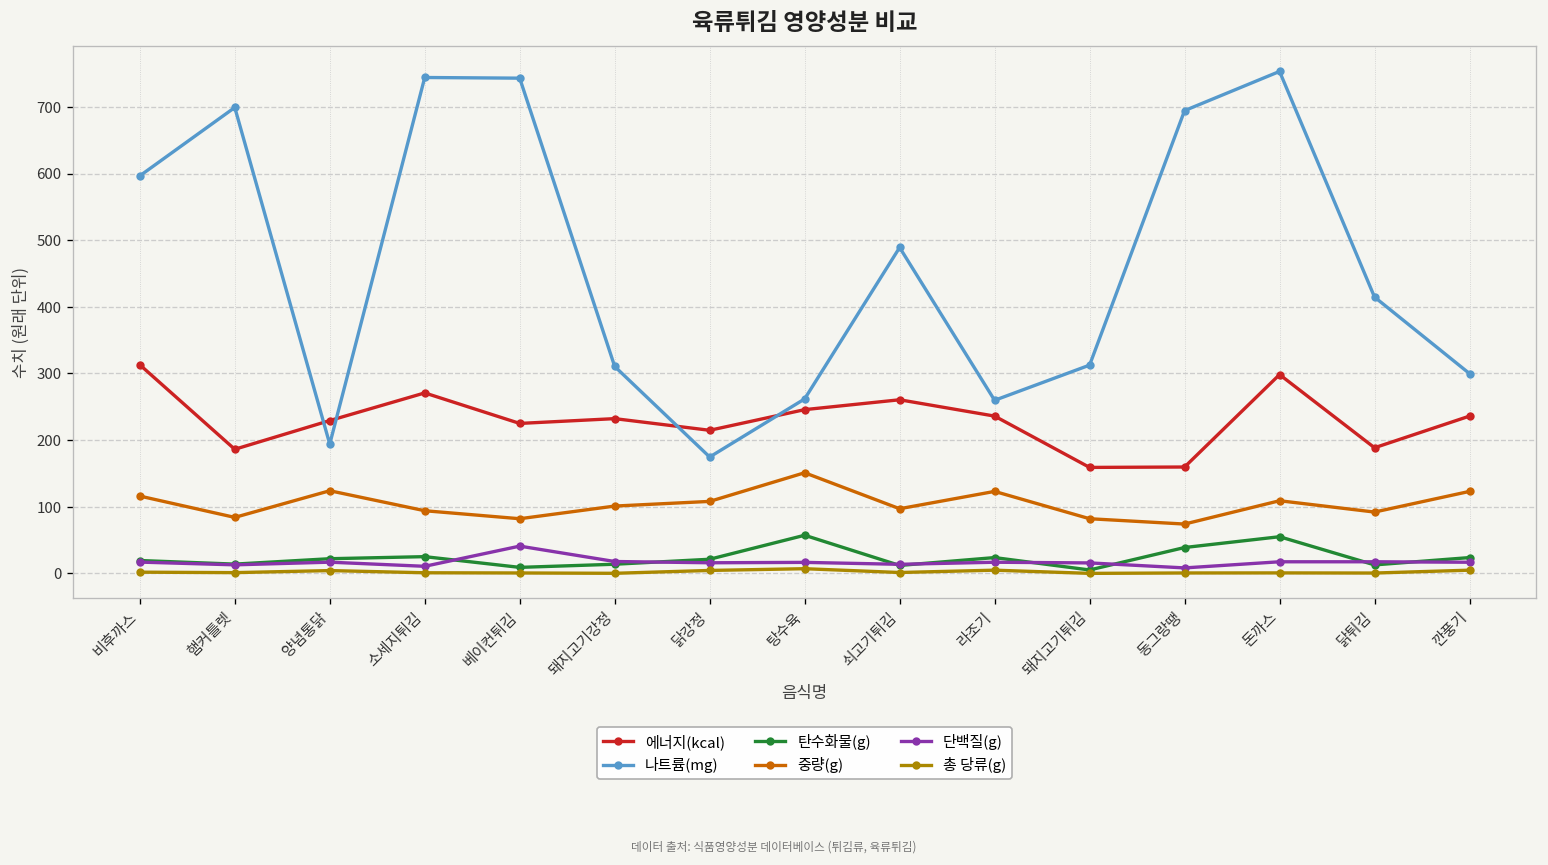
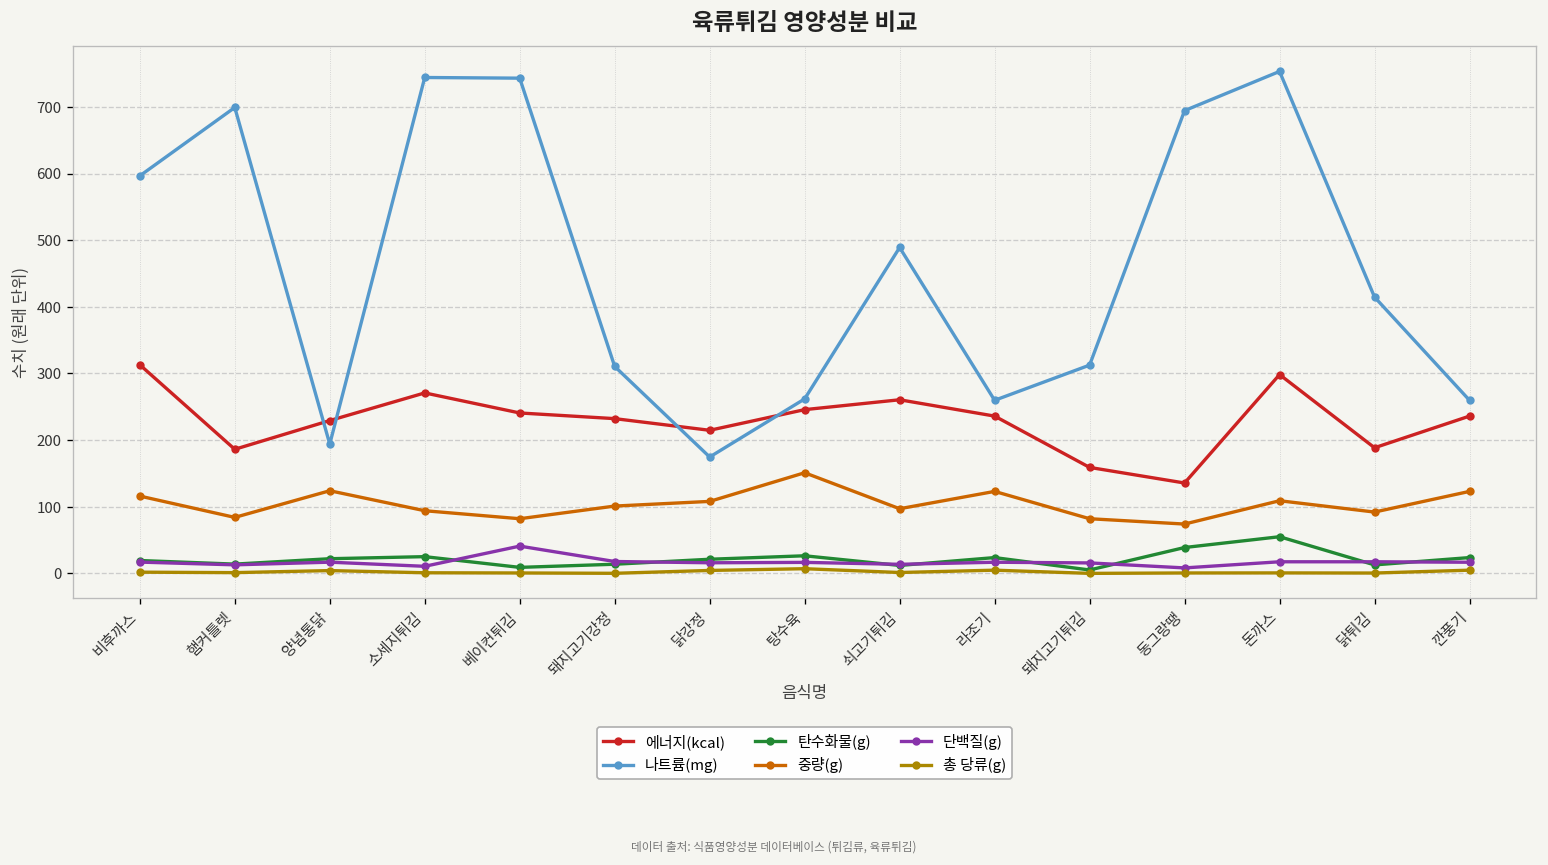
  {
    "에너지(kcal)": {
      "비후까스": 310,
      "햄커틀렛": 190,
      "양념통닭": 230,
      "소세지튀김": 270,
-     "베이컨튀김": 230,
+     "베이컨튀김": 240,
      "돼지고기강정": 230,
      "닭강정": 210,
      "탕수육": 250,
      "쇠고기튀김": 260,
      "라조기": 240,
      "돼지고기튀김": 160,
-     "동그랑땡": 160,
+     "동그랑땡": 140,
      "돈까스": 300,
      "닭튀김": 190,
      "깐풍기": 240
    },
    "나트륨(mg)": {
      "비후까스": 600,
      "햄커틀렛": 700,
      "양념통닭": 190,
      "소세지튀김": 740,
      "베이컨튀김": 740,
      "돼지고기강정": 310,
      "닭강정": 170,
      "탕수육": 260,
      "쇠고기튀김": 490,
      "라조기": 260,
      "돼지고기튀김": 310,
      "동그랑땡": 690,
      "돈까스": 750,
      "닭튀김": 410,
-     "깐풍기": 300
+     "깐풍기": 260
    },
    "탄수화물(g)": {
      "양념통닭": 20,
      "소세지튀김": 30,
      "베이컨튀김": 10,
      "닭강정": 20,
-     "탕수육": 60,
+     "탕수육": 30,
      "라조기": 20,
      "돼지고기튀김": 10,
      "동그랑땡": 40,
      "돈까스": 60,
      "닭튀김": 10,
      "깐풍기": 20
    },
    "단백질(g)": {
      "양념통닭": 20,
      "소세지튀김": 10,
      "베이컨튀김": 40,
      "닭강정": 20,
      "탕수육": 20,
      "라조기": 20,
      "돼지고기튀김": 20,
      "동그랑땡": 10,
      "돈까스": 20,
      "닭튀김": 20,
      "깐풍기": 20
    }
  }
